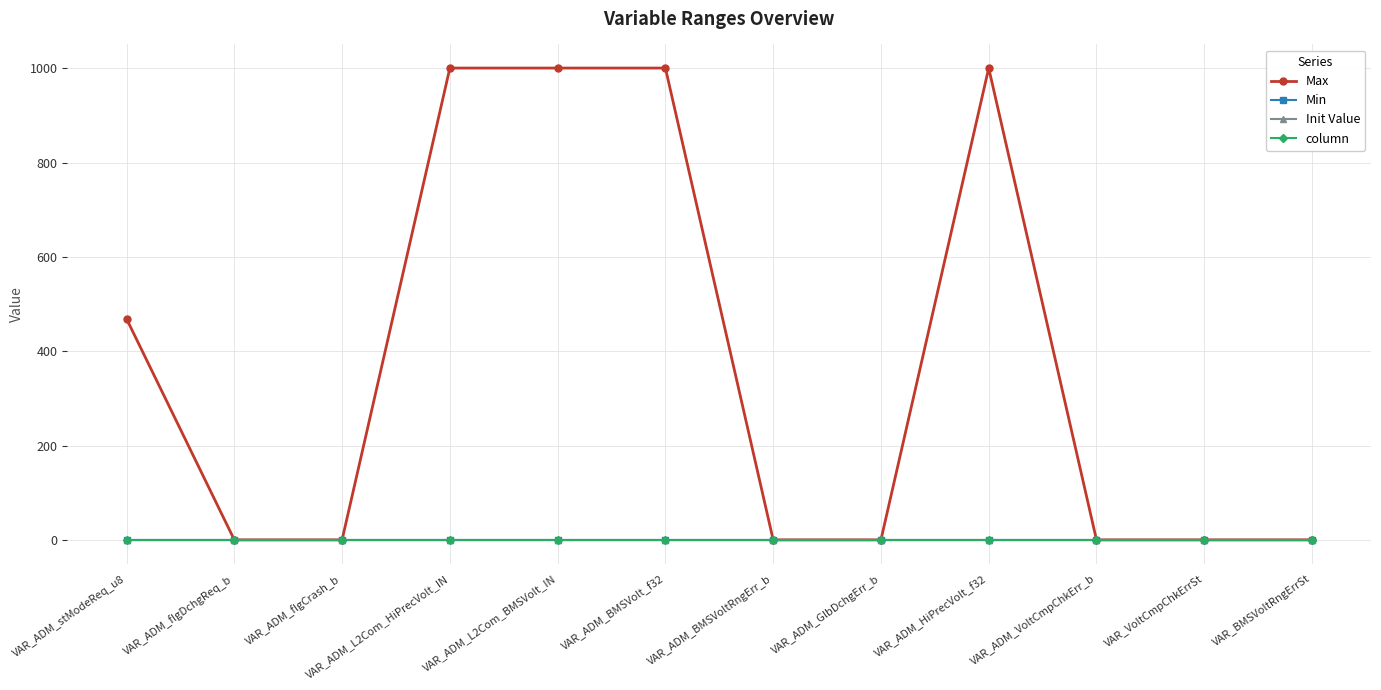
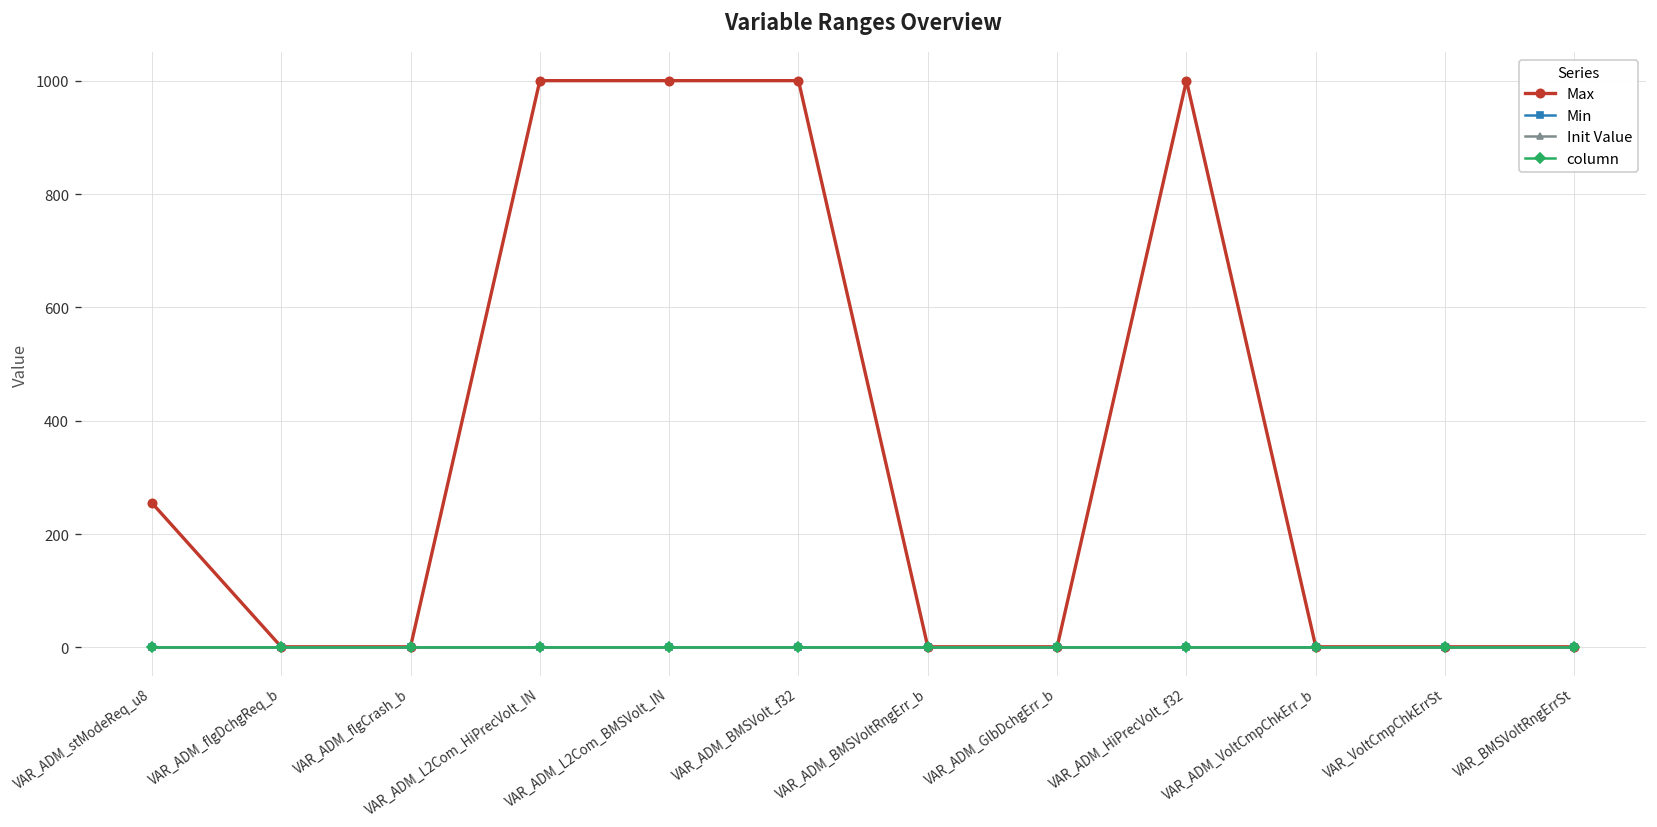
  {
    "Max": {
-     "VAR_ADM_stModeReq_u8": 470,
+     "VAR_ADM_stModeReq_u8": 260,
      "VAR_ADM_L2Com_HiPrecVolt_IN": 1000,
      "VAR_ADM_L2Com_BMSVolt_IN": 1000,
      "VAR_ADM_BMSVolt_f32": 1000,
      "VAR_ADM_HiPrecVolt_f32": 1000
    },
    "column": {
      "VAR_ADM_stModeReq_u8": 0,
      "VAR_ADM_L2Com_HiPrecVolt_IN": 0,
      "VAR_ADM_L2Com_BMSVolt_IN": 0,
      "VAR_ADM_BMSVolt_f32": 0,
      "VAR_ADM_HiPrecVolt_f32": 0
    }
  }
